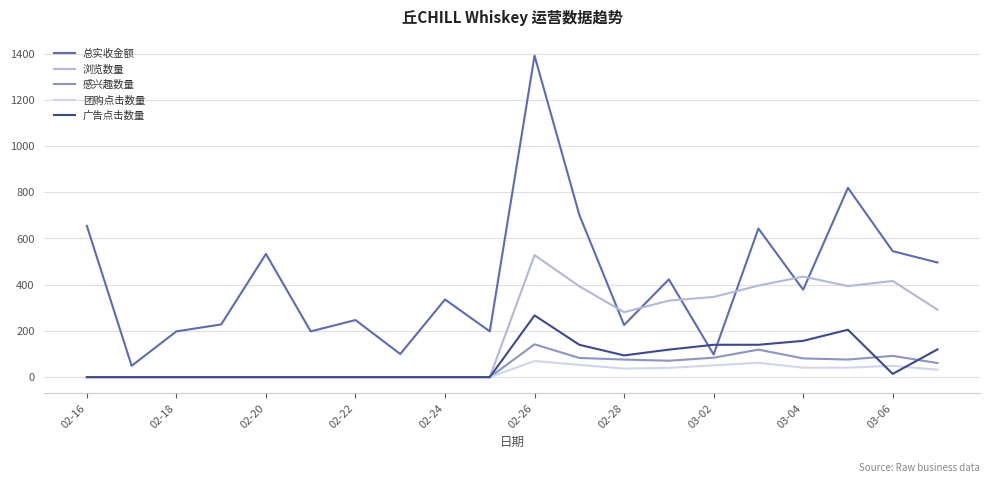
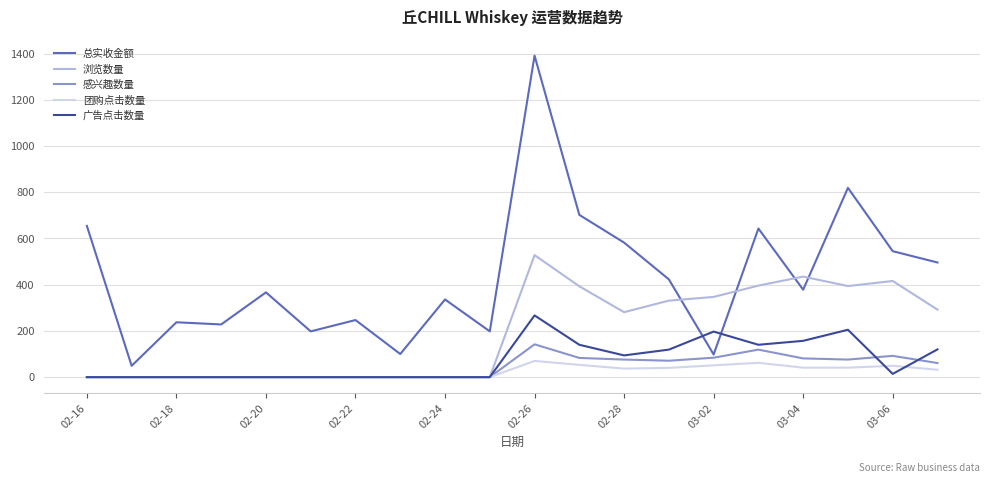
  {
    "总实收金额": {
      "02-16": 650,
-     "02-18": 200,
-     "02-20": 530,
+     "02-18": 240,
+     "02-20": 370,
      "02-22": 250,
      "02-24": 340,
      "02-26": 1390,
-     "02-28": 230,
+     "02-28": 580,
      "03-02": 100,
      "03-04": 380,
      "03-06": 550
    },
    "广告点击数量": {
      "02-26": 270,
      "02-28": 90,
-     "03-02": 140,
+     "03-02": 200,
      "03-04": 160,
      "03-06": 10
    }
  }
